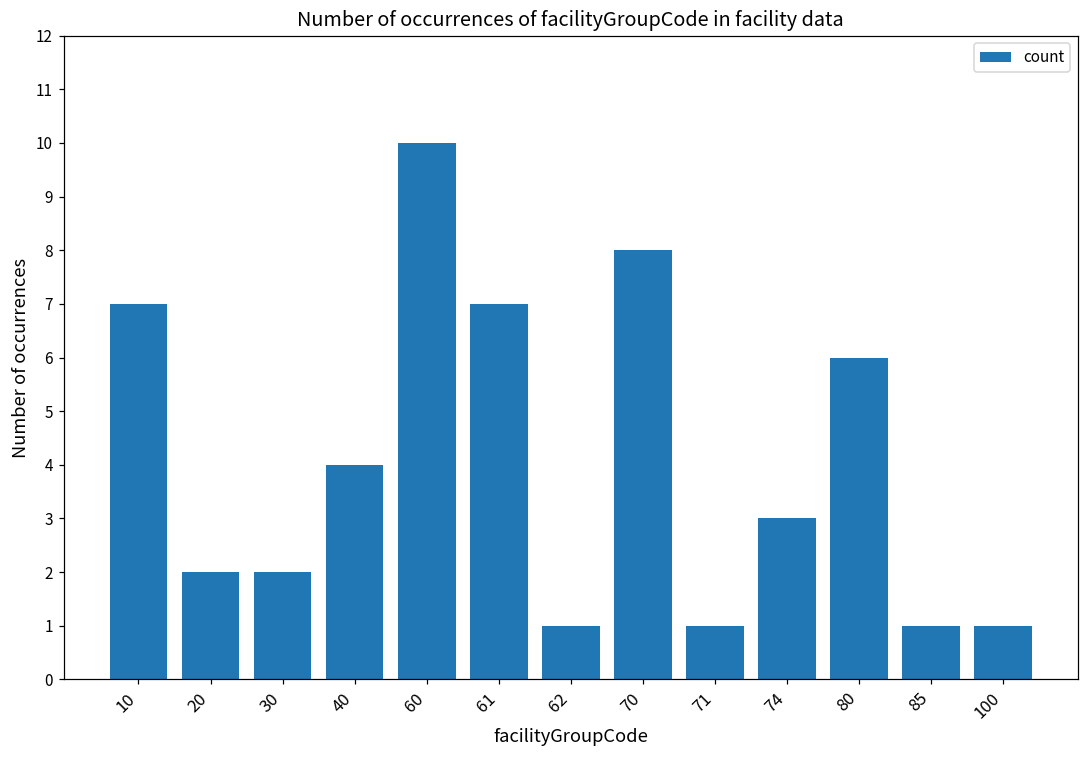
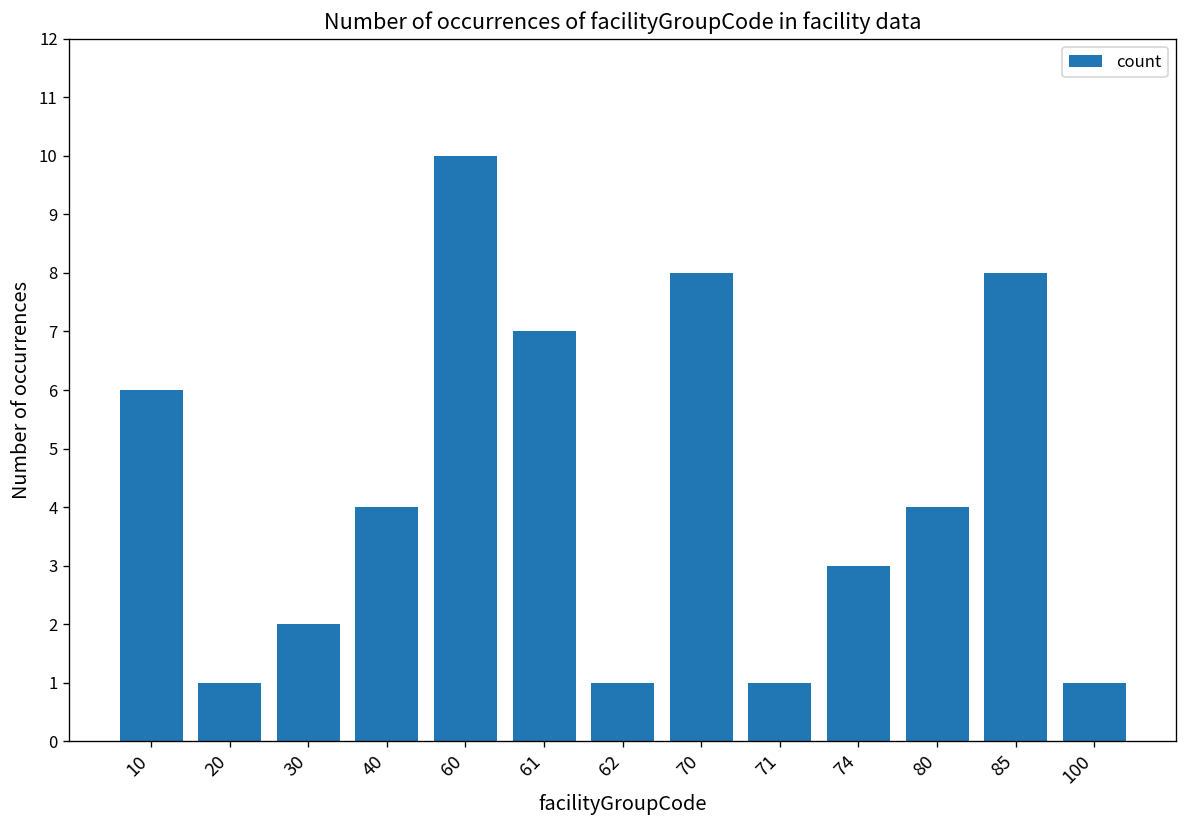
  {
-   "10": 7,
-   "20": 2,
+   "10": 6,
+   "20": 1,
    "30": 2,
    "40": 4,
    "60": 10,
    "61": 7,
    "62": 1,
    "70": 8,
    "71": 1,
    "74": 3,
-   "80": 6,
-   "85": 1,
+   "80": 4,
+   "85": 8,
    "100": 1
  }
